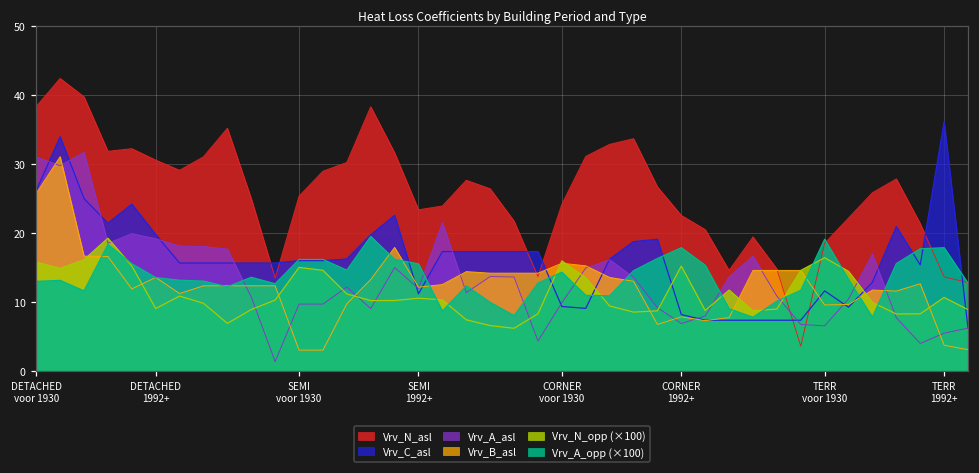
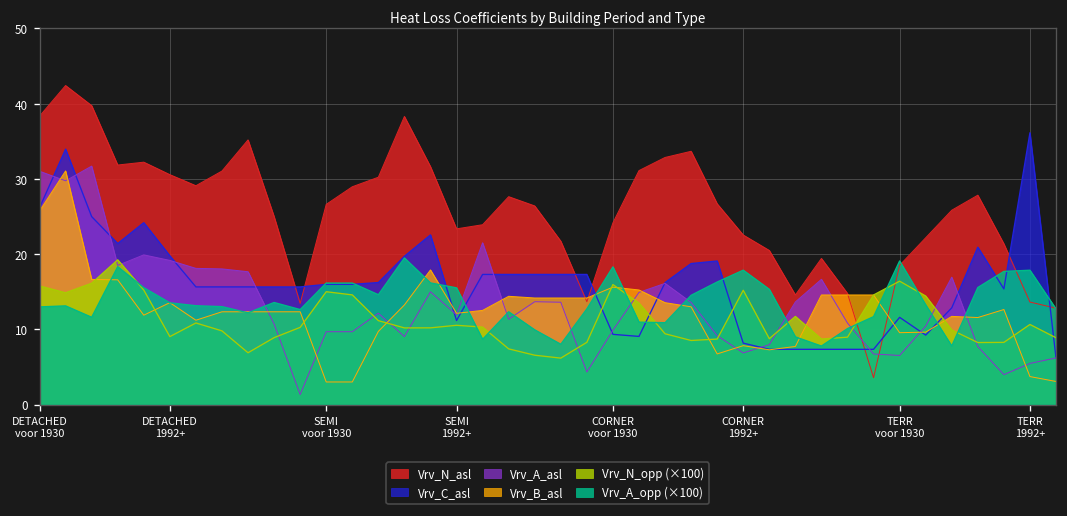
  {
    "Vrv_N_asl": {
      "DETACHED voor 1930": 38,
      "DETACHED 1992+": 31,
-     "SEMI voor 1930": 25,
+     "SEMI voor 1930": 27,
      "SEMI 1992+": 23,
      "CORNER voor 1930": 24,
      "CORNER 1992+": 23,
      "TERR voor 1930": 19,
      "TERR 1992+": 14
    },
    "Vrv_C_asl": {
      "DETACHED voor 1930": 26,
      "DETACHED 1992+": 20,
      "SEMI 1992+": 11,
      "CORNER voor 1930": 9,
      "TERR voor 1930": 12,
      "TERR 1992+": 36
    },
    "Vrv_A_asl": {
      "DETACHED voor 1930": 31,
      "DETACHED 1992+": 19,
      "SEMI voor 1930": 10,
      "CORNER voor 1930": 10,
      "CORNER 1992+": 7,
      "TERR voor 1930": 7,
      "TERR 1992+": 5
    },
    "Vrv_B_asl": {
      "DETACHED voor 1930": 26,
      "SEMI voor 1930": 3,
      "TERR voor 1930": 10,
      "TERR 1992+": 4
    },
    "Vrv_N_opp (×100)": {
      "DETACHED voor 1930": 16,
      "DETACHED 1992+": 9,
      "SEMI voor 1930": 15,
      "SEMI 1992+": 11,
      "CORNER 1992+": 15,
      "TERR voor 1930": 16,
      "TERR 1992+": 11
    },
    "Vrv_A_opp (×100)": {
      "DETACHED voor 1930": 13,
      "SEMI 1992+": 16,
-     "CORNER voor 1930": 14,
+     "CORNER voor 1930": 18,
      "CORNER 1992+": 18,
      "TERR voor 1930": 19,
      "TERR 1992+": 18
    }
  }
